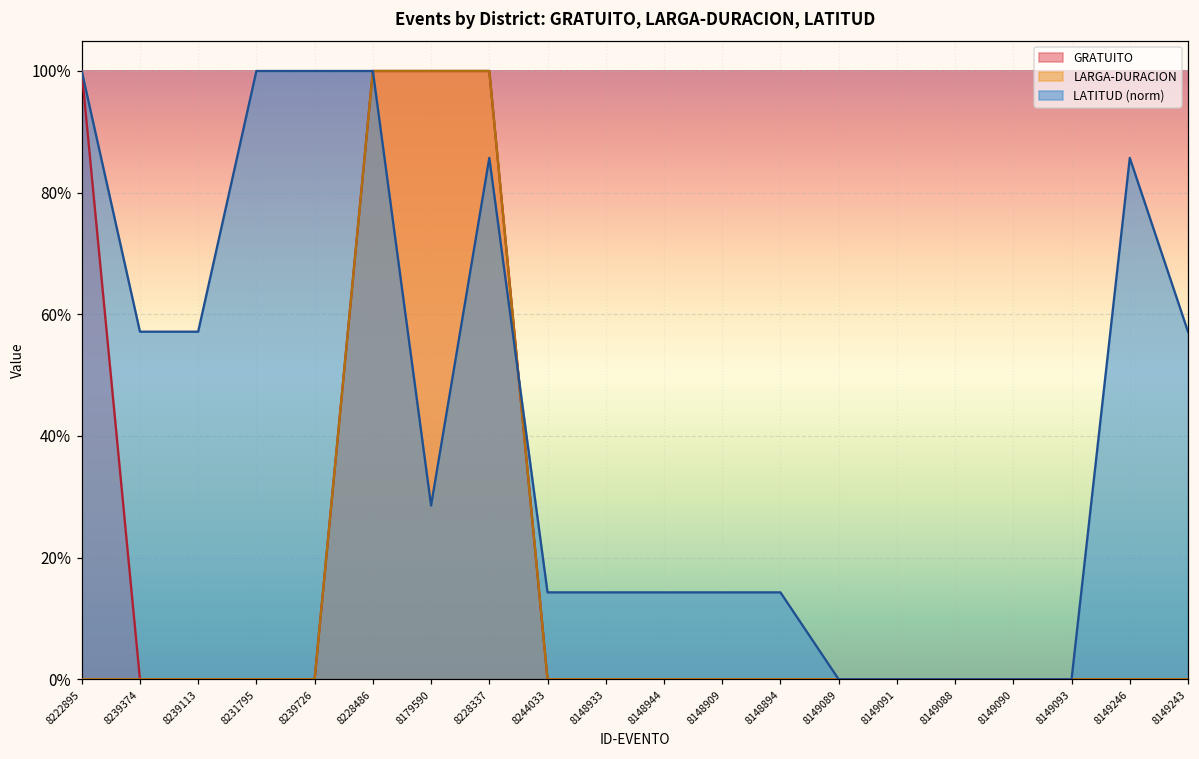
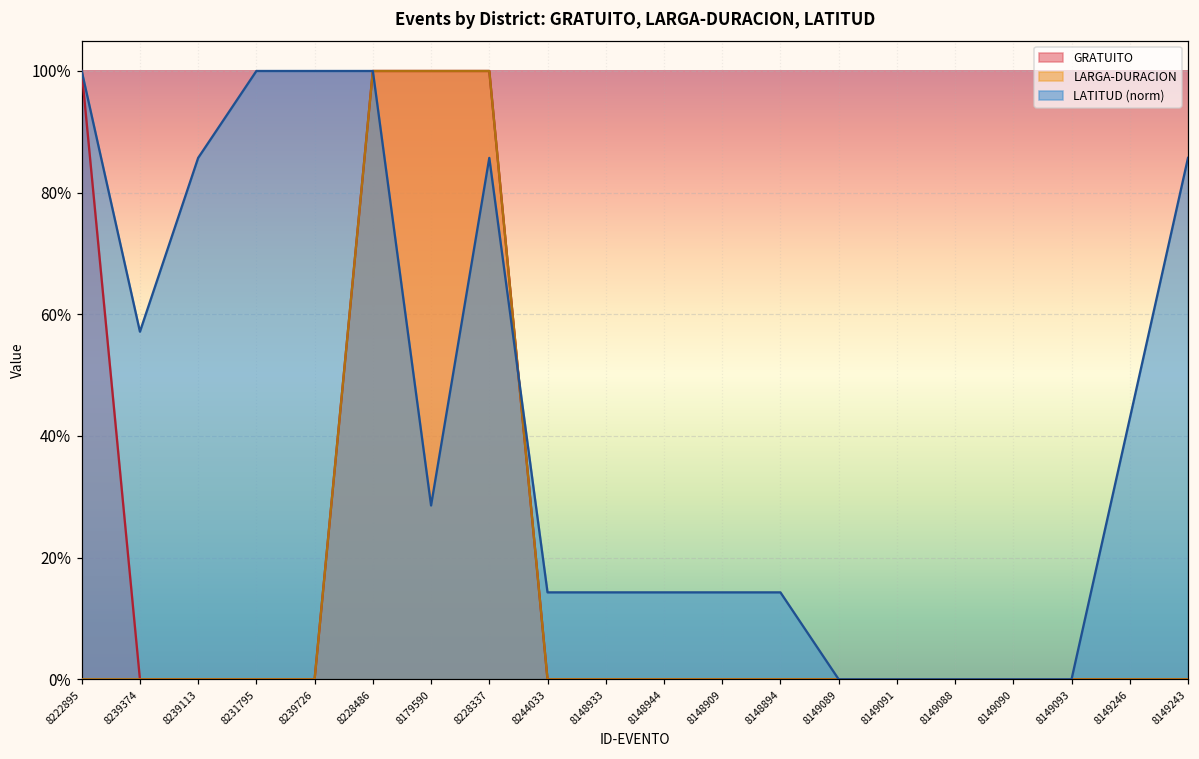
  {
    "LARGA-DURACION": {
      "8222895": "0%"
    },
    "LATITUD (norm)": {
      "8239374": "57%",
-     "8239113": "57%",
+     "8239113": "86%",
      "8231795": "100%",
      "8239726": "100%",
      "8179590": "29%",
      "8228337": "86%",
      "8244033": "14%",
      "8148933": "14%",
      "8148944": "14%",
      "8148909": "14%",
      "8148894": "14%",
-     "8149246": "86%",
-     "8149243": "57%"
+     "8149246": "43%",
+     "8149243": "86%"
    }
  }
